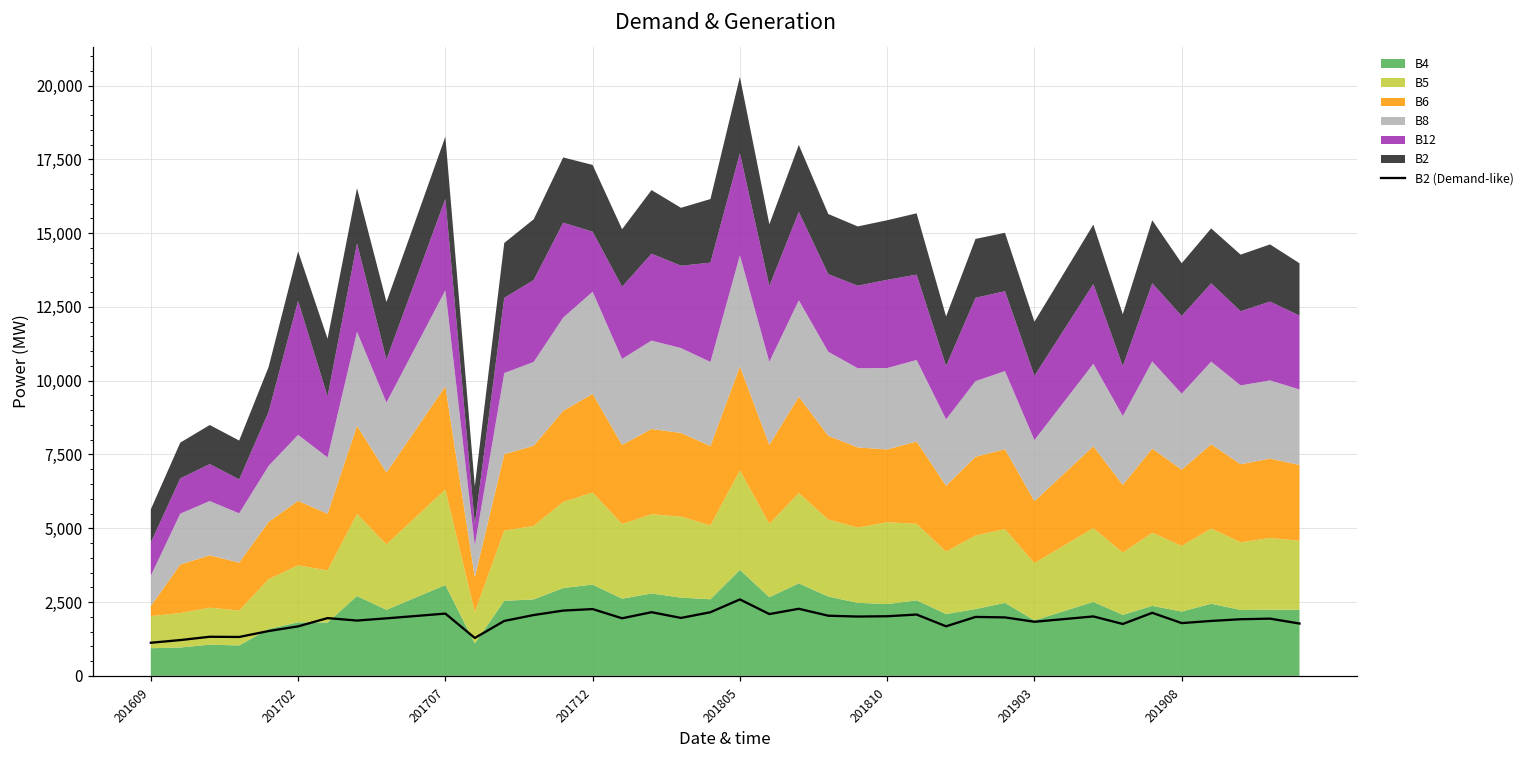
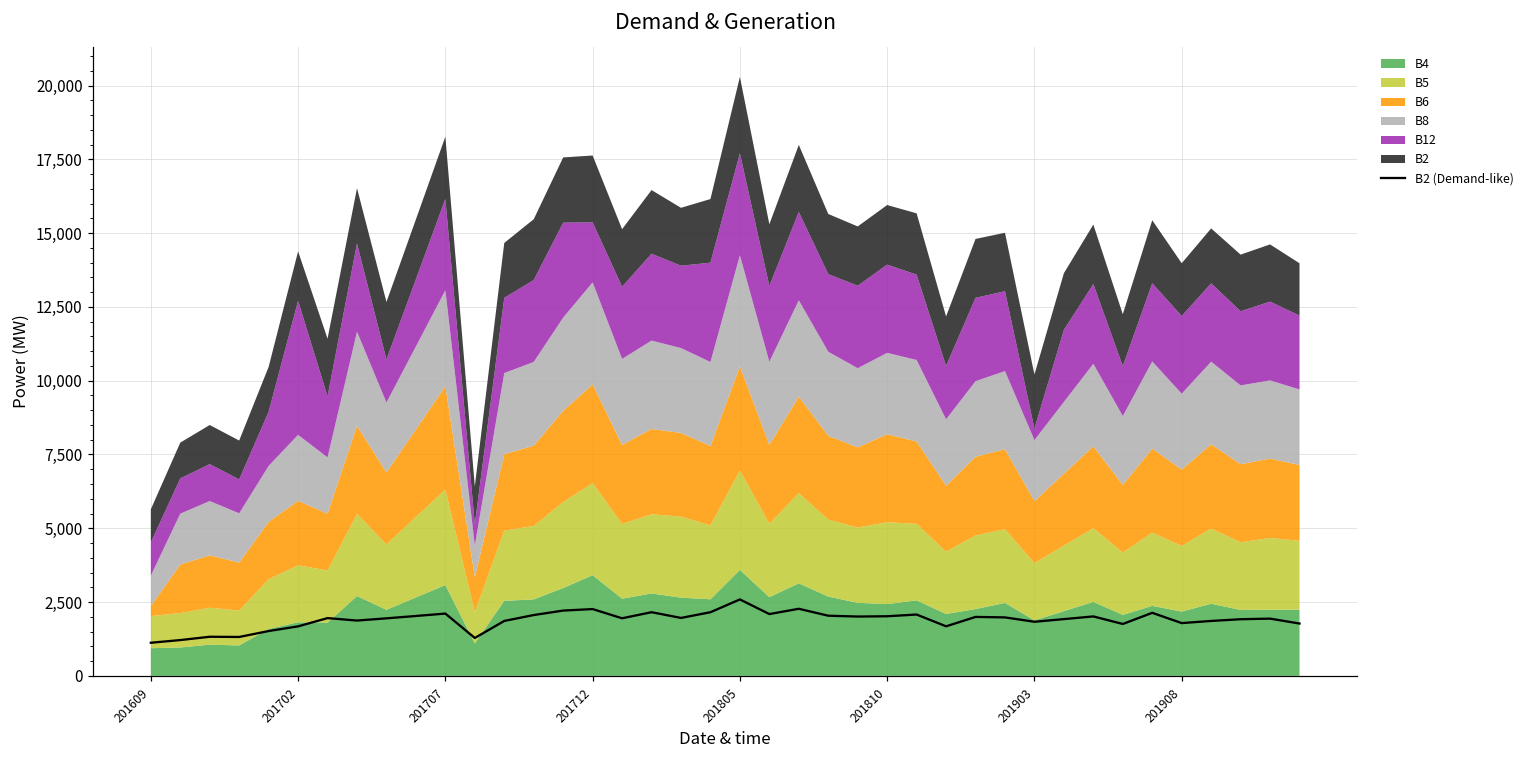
  {
    "B4": {
      "201609": "900",
      "201702": "1,800",
      "201707": "3,100",
-     "201712": "3,100",
+     "201712": "3,400",
      "201805": "3,600",
      "201810": "2,400",
      "201908": "2,200"
    },
    "B5": {
      "201609": "1,100",
      "201702": "1,900",
      "201707": "3,200",
      "201712": "3,100",
      "201805": "3,400",
      "201810": "2,800",
      "201903": "1,900",
      "201908": "2,200"
    },
    "B6": {
      "201609": "300",
      "201702": "2,200",
      "201707": "3,500",
      "201712": "3,300",
      "201805": "3,500",
-     "201810": "2,500",
+     "201810": "3,000",
      "201903": "2,100",
      "201908": "2,600"
    },
    "B8": {
      "201609": "1,000",
      "201702": "2,200",
      "201707": "3,300",
      "201712": "3,500",
      "201805": "3,800",
      "201810": "2,800",
      "201903": "2,100",
      "201908": "2,600"
    },
    "B12": {
      "201609": "1,100",
      "201702": "4,500",
      "201707": "3,100",
      "201712": "2,000",
      "201805": "3,500",
      "201810": "3,000",
-     "201903": "2,200",
+     "201903": "400",
      "201908": "2,600"
    }
  }
